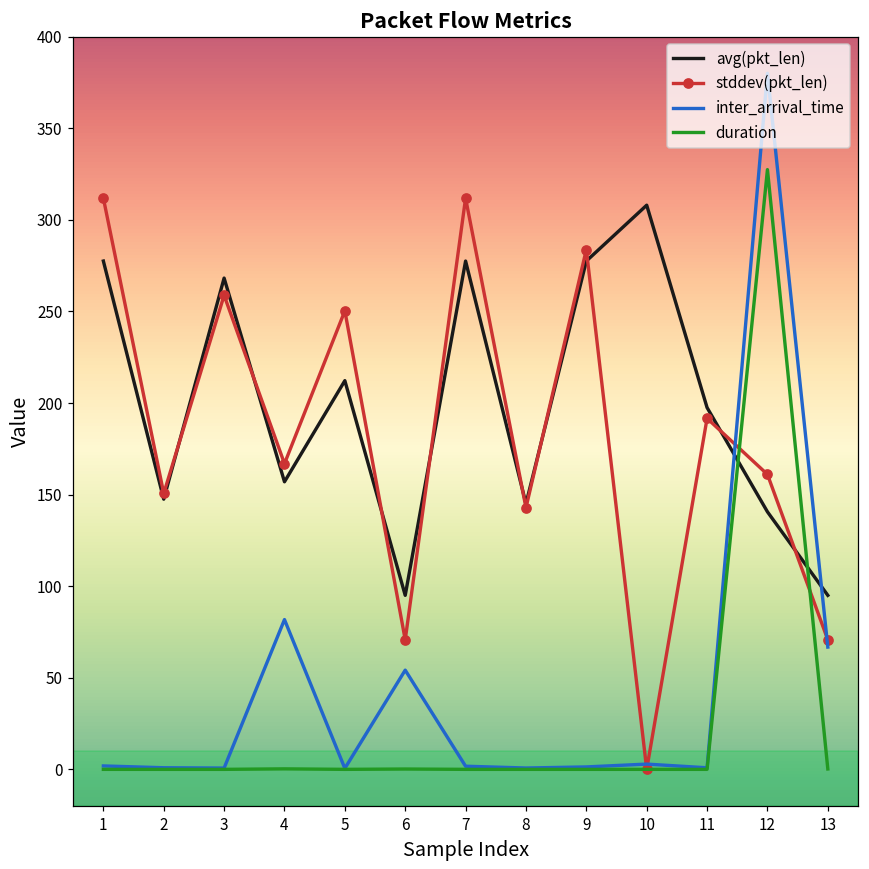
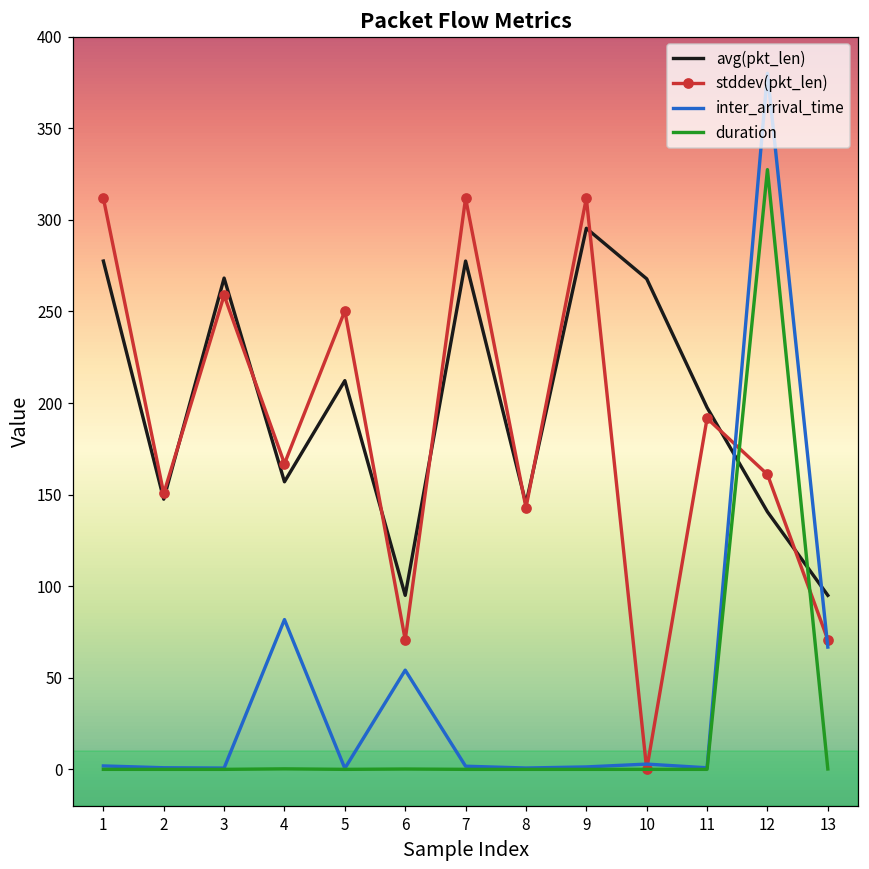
  {
    "avg(pkt_len)": {
      "1": 278,
      "2": 148,
      "3": 268,
      "4": 157,
      "5": 212,
      "6": 95,
      "7": 278,
      "8": 145,
-     "9": 278,
-     "10": 308,
+     "9": 295,
+     "10": 268,
      "11": 198,
      "12": 141,
      "13": 95
    },
    "stddev(pkt_len)": {
      "1": 312,
      "2": 151,
      "3": 259,
      "4": 167,
      "5": 250,
      "6": 71,
      "7": 312,
      "8": 143,
-     "9": 284,
+     "9": 312,
      "11": 192,
      "12": 161,
      "13": 71
    },
    "inter_arrival_time": {
      "1": 2,
      "4": 82,
      "6": 54,
      "7": 2,
      "10": 3,
      "13": 67
    },
    "duration": {
      "1": 0,
      "4": 0,
      "6": 0,
      "7": 0,
      "12": 327,
      "13": 0
    }
  }
